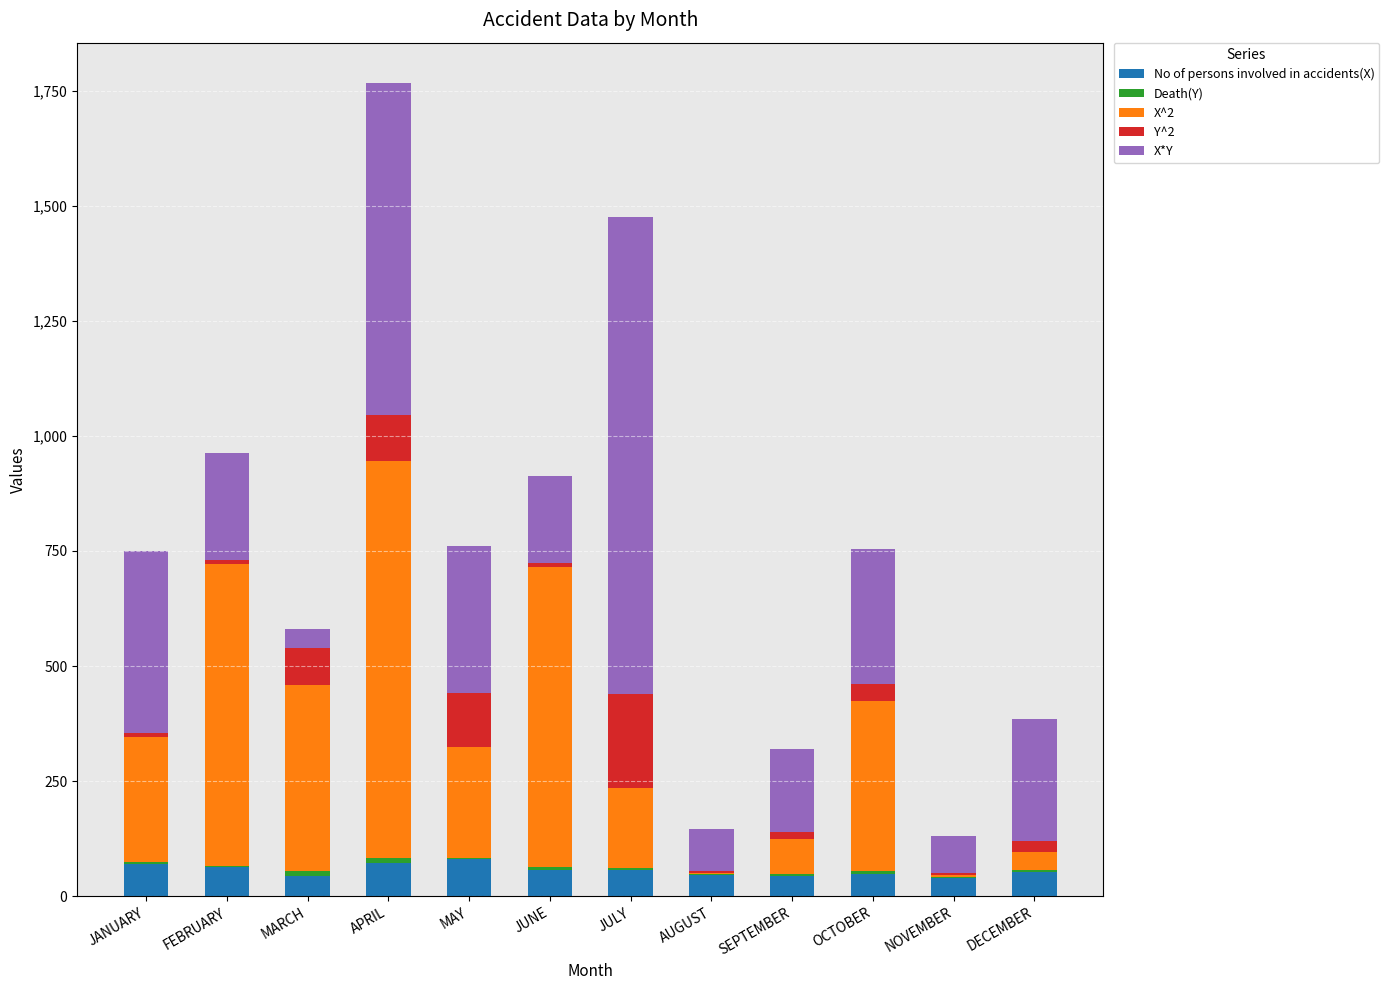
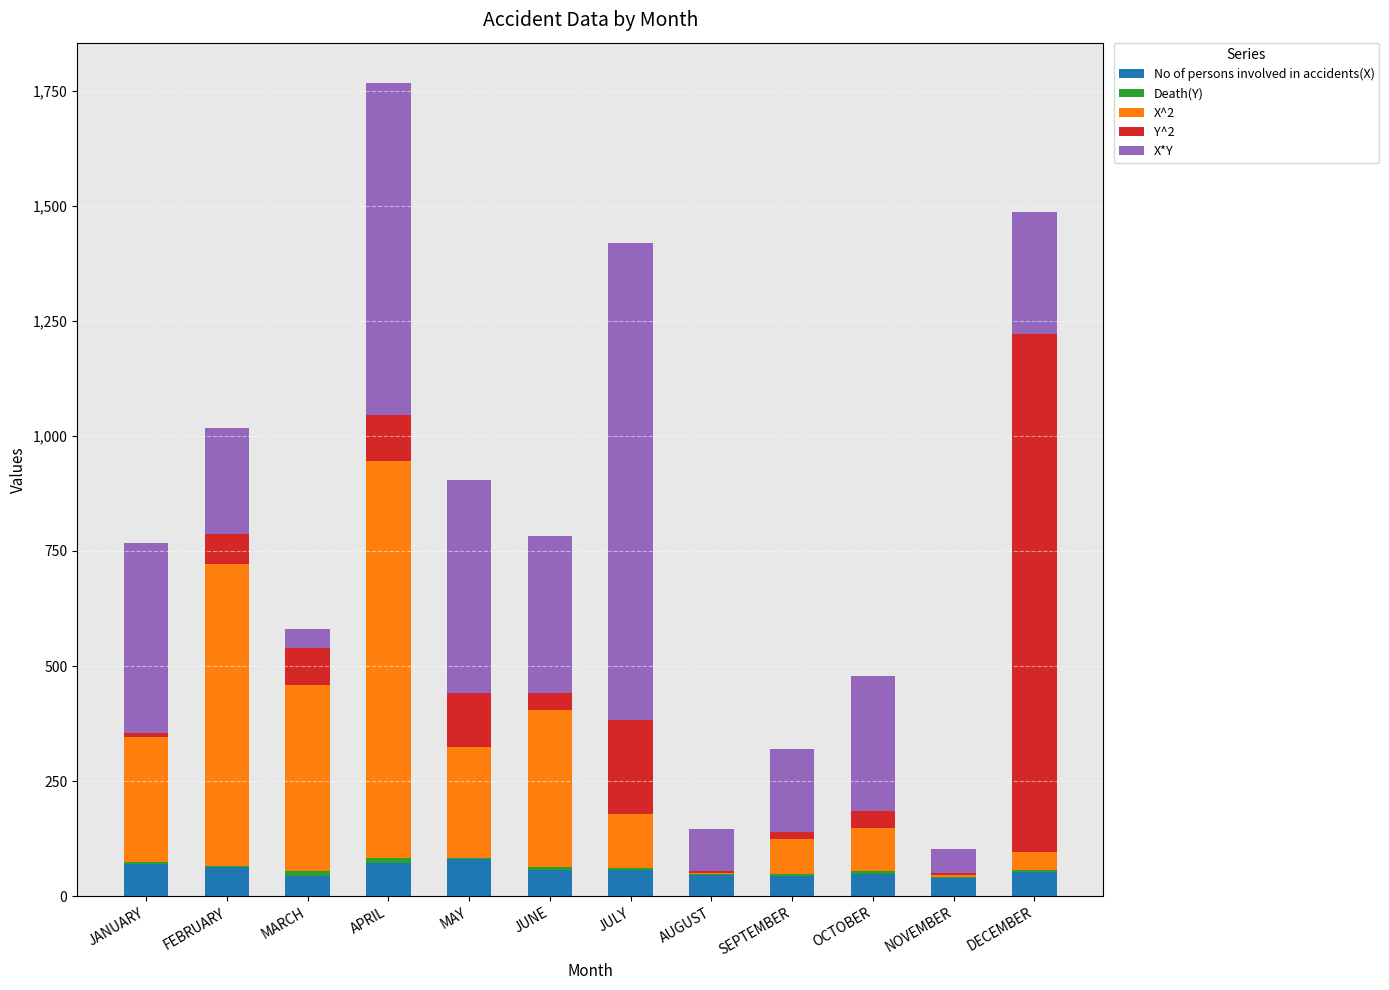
  {
    "No of persons involved in accidents(X)": {
      "JANUARY": "70",
      "FEBRUARY": "60",
      "MARCH": "50",
      "APRIL": "70",
      "MAY": "80",
      "JUNE": "60",
      "JULY": "60",
      "AUGUST": "50",
      "SEPTEMBER": "50",
      "OCTOBER": "50",
      "NOVEMBER": "40",
      "DECEMBER": "50"
    },
    "Death(Y)": {
      "JANUARY": "10",
      "MARCH": "10",
      "APRIL": "10",
      "JUNE": "10",
      "OCTOBER": "10"
    },
    "X^2": {
      "JANUARY": "270",
      "FEBRUARY": "660",
      "MARCH": "410",
      "APRIL": "860",
      "MAY": "240",
-     "JUNE": "650",
-     "JULY": "170",
+     "JUNE": "340",
+     "JULY": "120",
      "SEPTEMBER": "80",
-     "OCTOBER": "370",
+     "OCTOBER": "90",
      "DECEMBER": "40"
    },
    "Y^2": {
      "JANUARY": "10",
-     "FEBRUARY": "10",
+     "FEBRUARY": "60",
      "MARCH": "80",
      "APRIL": "100",
      "MAY": "120",
-     "JUNE": "10",
+     "JUNE": "40",
      "JULY": "200",
      "SEPTEMBER": "20",
      "OCTOBER": "40",
-     "DECEMBER": "30"
+     "DECEMBER": "1,130"
    },
    "X*Y": {
-     "JANUARY": "400",
+     "JANUARY": "410",
      "FEBRUARY": "230",
      "MARCH": "40",
      "APRIL": "720",
-     "MAY": "320",
-     "JUNE": "190",
+     "MAY": "460",
+     "JUNE": "340",
      "JULY": "1,040",
      "AUGUST": "90",
      "SEPTEMBER": "180",
      "OCTOBER": "290",
-     "NOVEMBER": "80",
+     "NOVEMBER": "50",
      "DECEMBER": "270"
    }
  }
